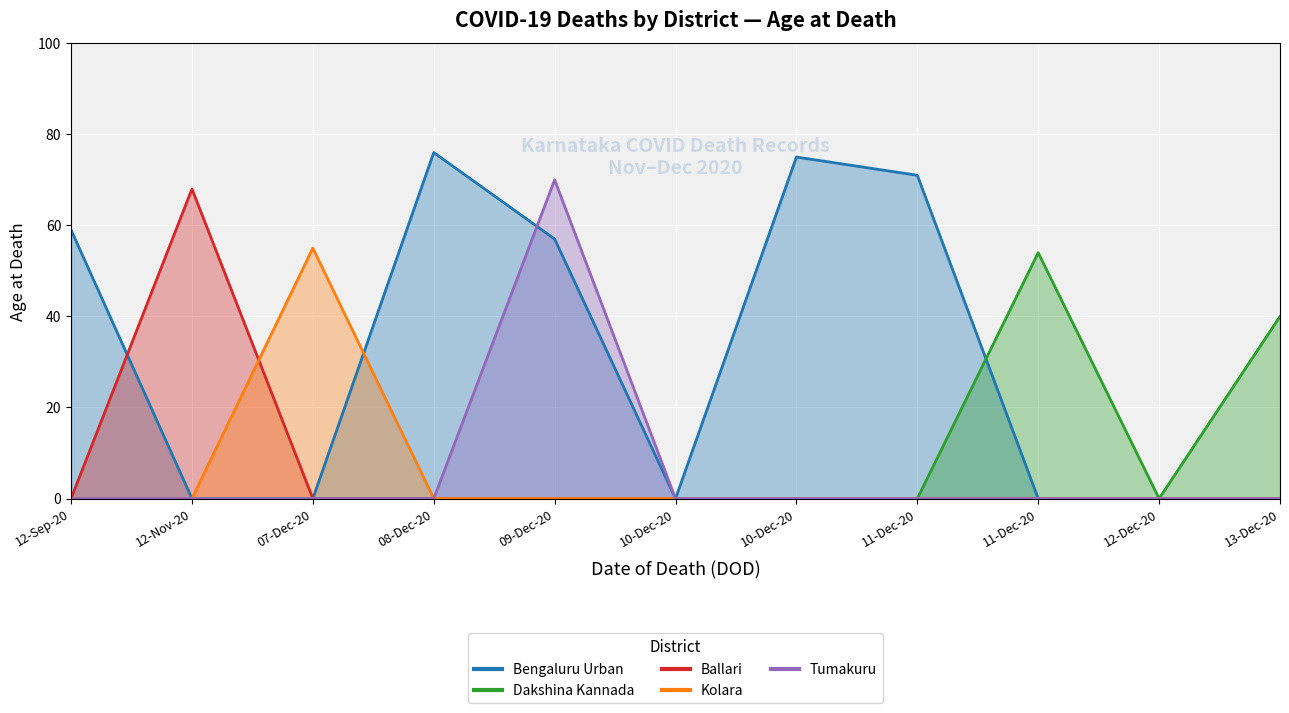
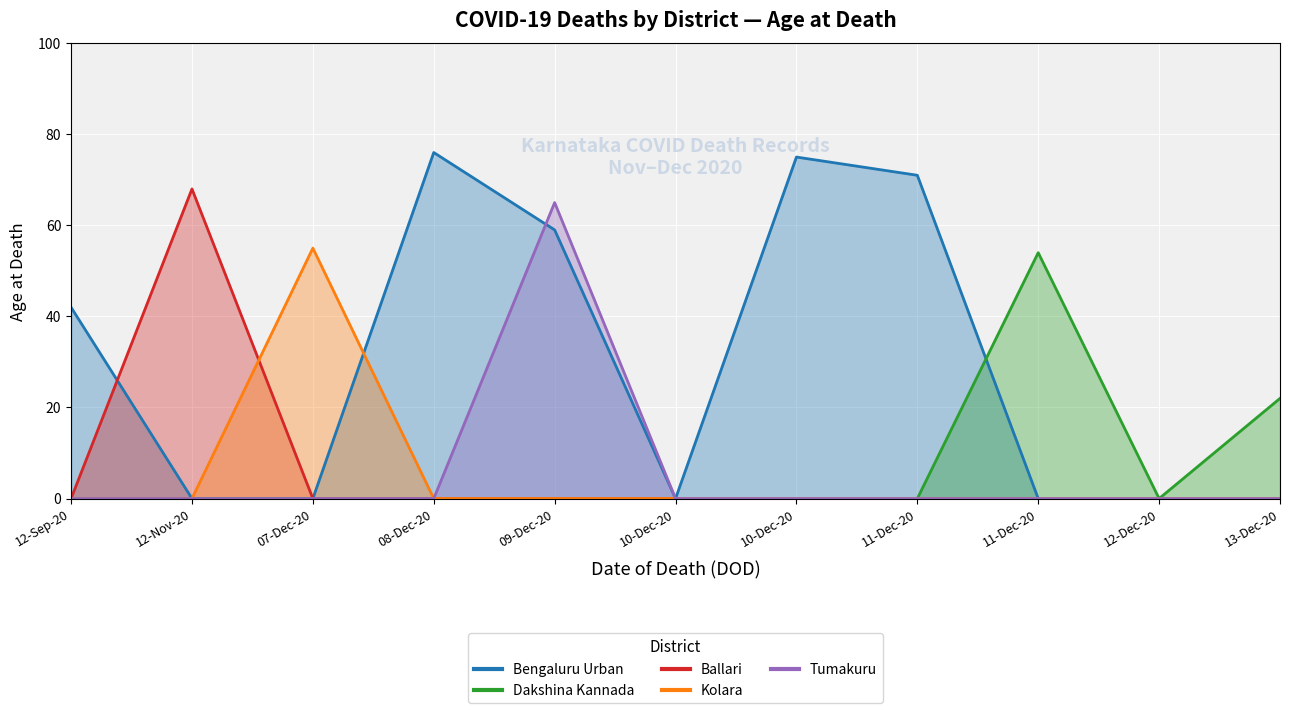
  {
    "Bengaluru Urban": {
-     "12-Sep-20": 59,
+     "12-Sep-20": 42,
      "08-Dec-20": 76,
-     "09-Dec-20": 57
+     "09-Dec-20": 59
    },
    "Dakshina Kannada": {
-     "13-Dec-20": 40
+     "13-Dec-20": 22
    },
    "Tumakuru": {
-     "09-Dec-20": 70
+     "09-Dec-20": 65
    }
  }
